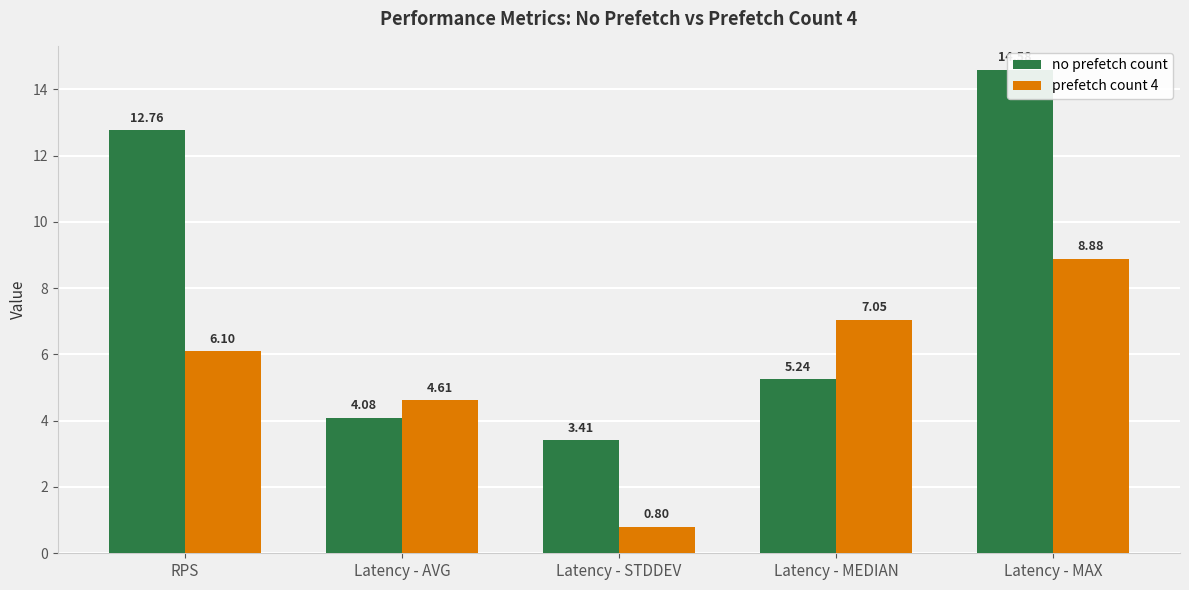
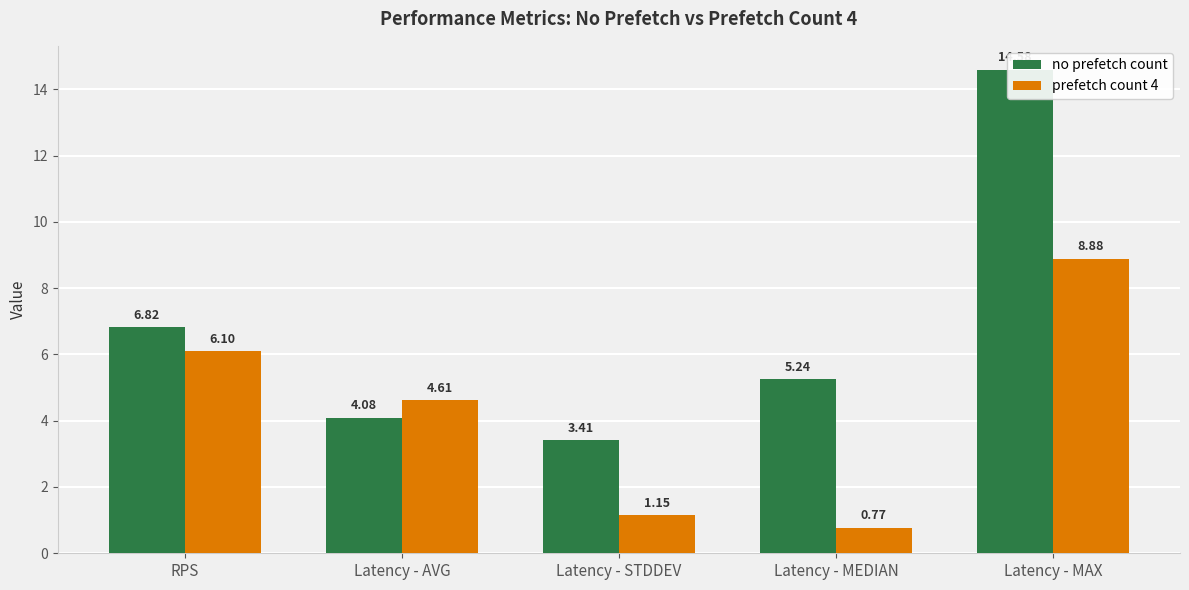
  {
    "no prefetch count": {
-     "RPS": 12.76,
+     "RPS": 6.82,
      "Latency - AVG": 4.08,
      "Latency - STDDEV": 3.41,
      "Latency - MEDIAN": 5.24
    },
    "prefetch count 4": {
      "RPS": 6.10,
      "Latency - AVG": 4.61,
-     "Latency - STDDEV": 0.80,
-     "Latency - MEDIAN": 7.05,
+     "Latency - STDDEV": 1.15,
+     "Latency - MEDIAN": 0.77,
      "Latency - MAX": 8.88
    }
  }
